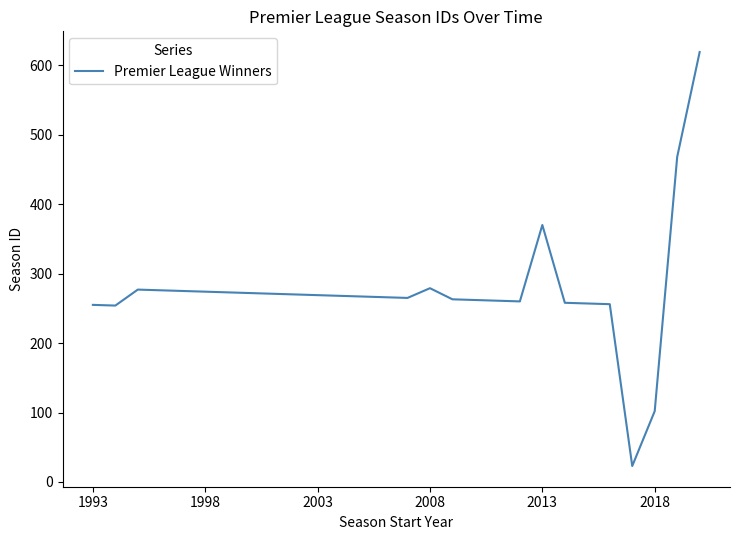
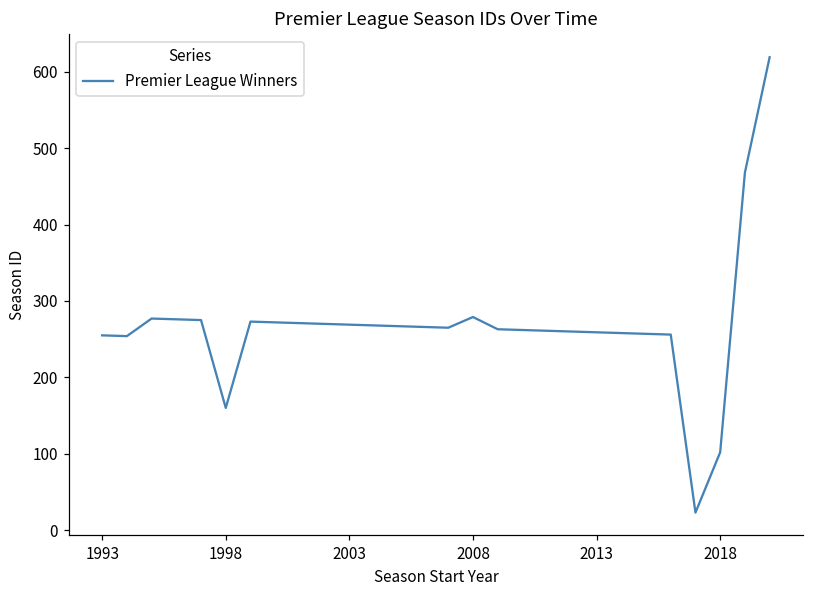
  {
    "1993": 260,
-   "1998": 270,
+   "1998": 160,
    "2003": 270,
    "2008": 280,
-   "2013": 370,
+   "2013": 260,
    "2018": 100
  }
